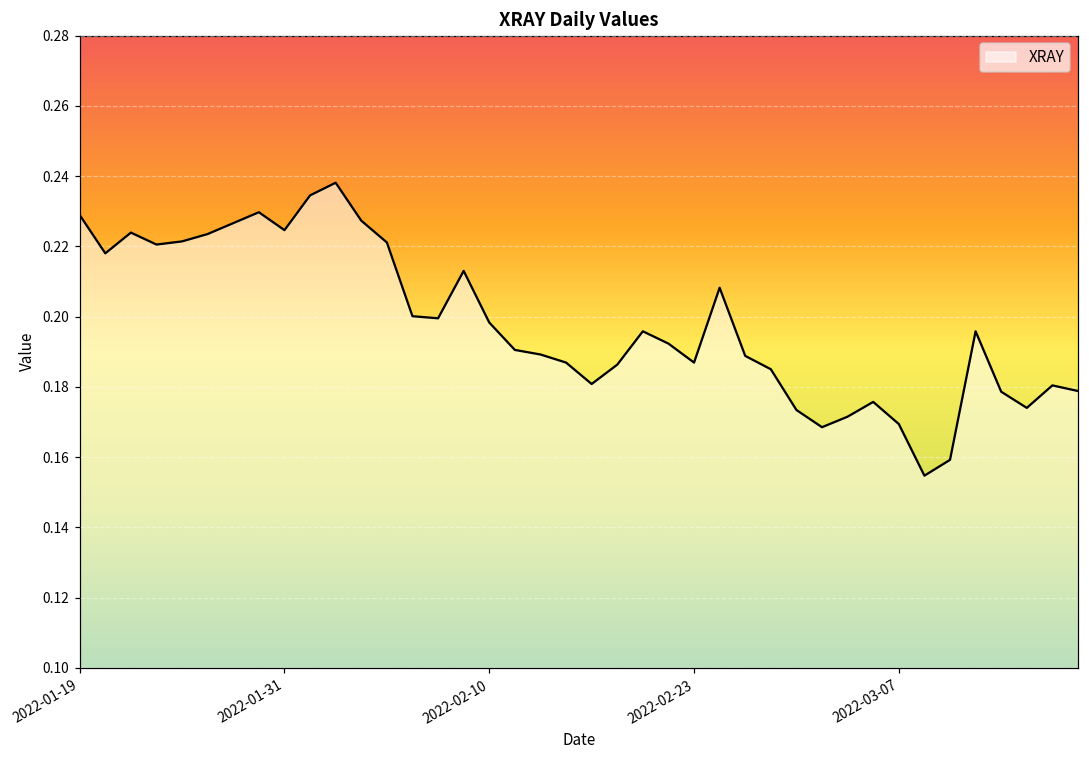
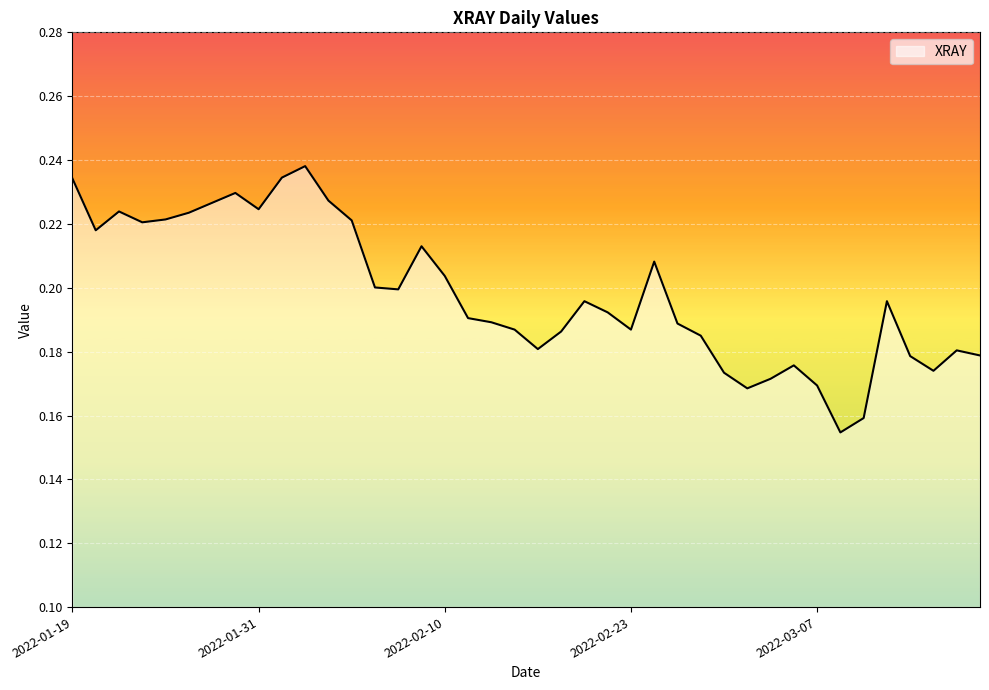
  {
-   "2022-01-19": 0.229,
+   "2022-01-19": 0.234,
    "2022-01-31": 0.225,
-   "2022-02-10": 0.198,
+   "2022-02-10": 0.204,
    "2022-02-23": 0.187,
    "2022-03-07": 0.169
  }
